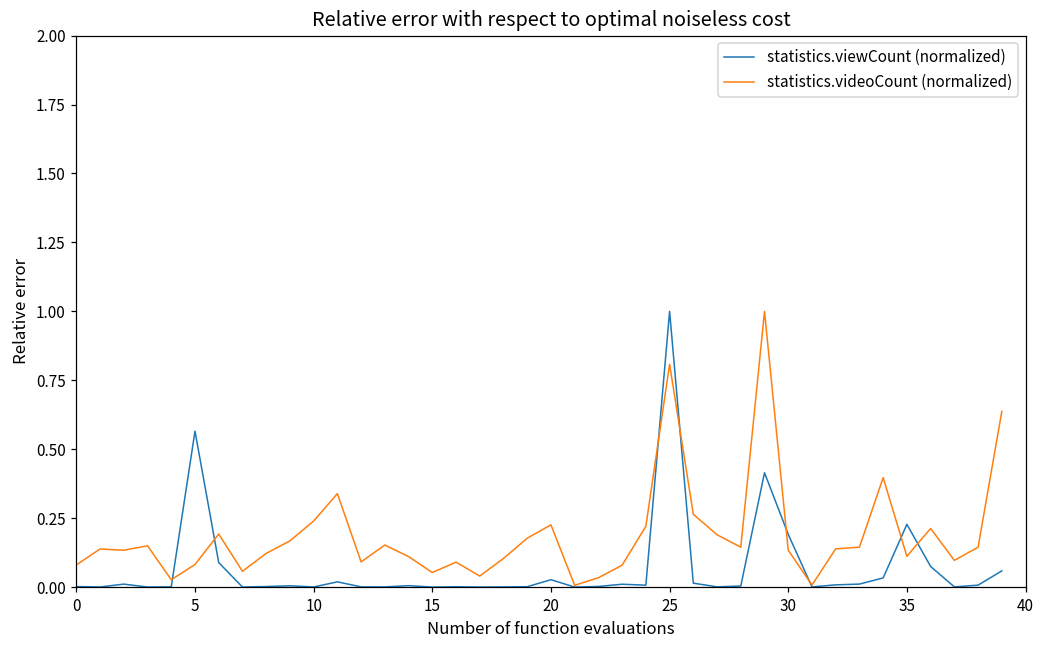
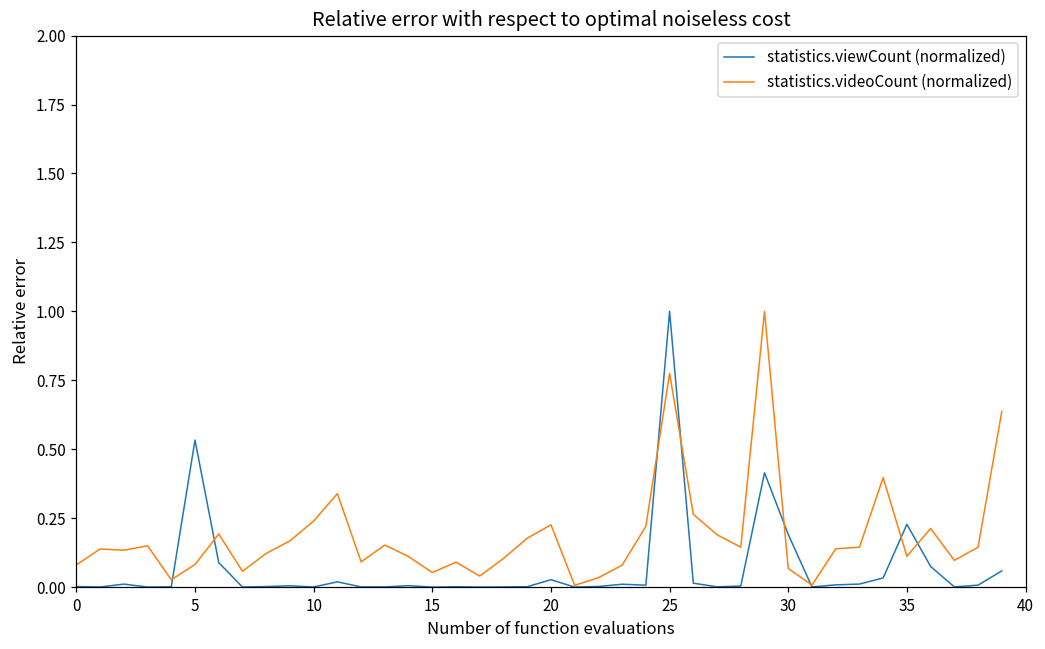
  {
    "statistics.viewCount (normalized)": {
      "0": 0.00,
-     "5": 0.57,
+     "5": 0.53,
      "10": 0.00,
      "15": 0.00,
      "20": 0.03,
      "25": 1.00,
      "30": 0.19,
      "35": 0.23
    },
    "statistics.videoCount (normalized)": {
      "0": 0.08,
      "5": 0.08,
      "10": 0.24,
      "15": 0.05,
      "20": 0.23,
-     "25": 0.81,
-     "30": 0.13,
+     "25": 0.77,
+     "30": 0.07,
      "35": 0.11
    }
  }
